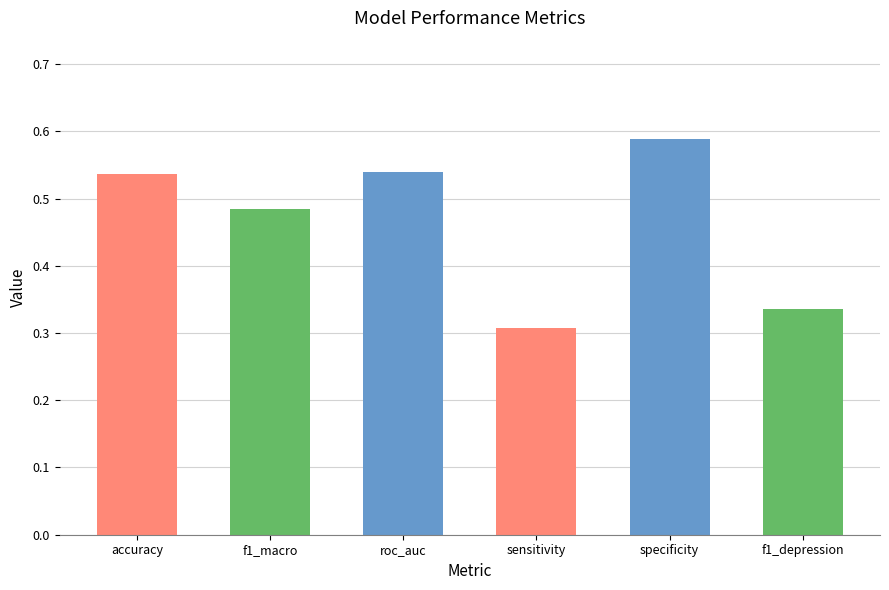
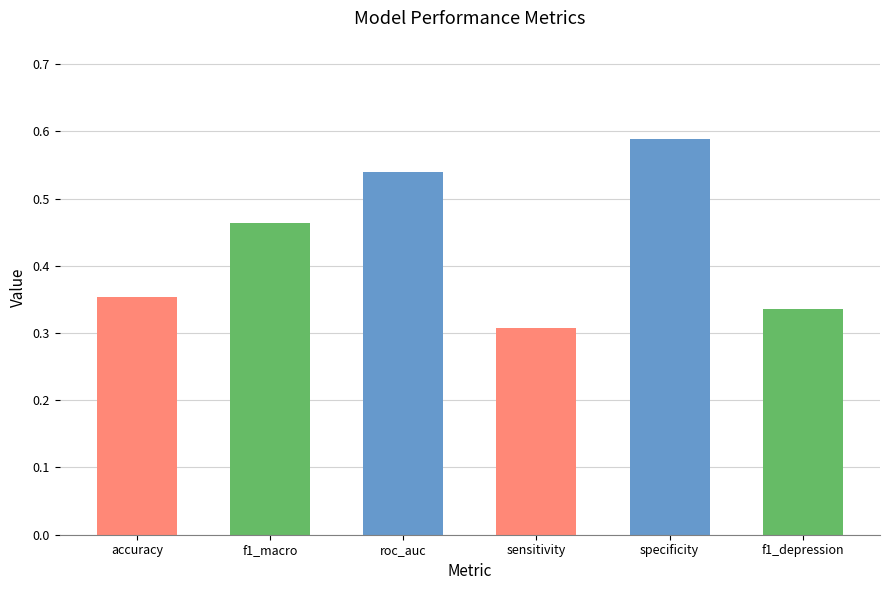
  {
-   "accuracy": 0.54,
-   "f1_macro": 0.48,
+   "accuracy": 0.35,
+   "f1_macro": 0.46,
    "roc_auc": 0.54,
    "sensitivity": 0.31,
    "specificity": 0.59,
    "f1_depression": 0.34
  }
